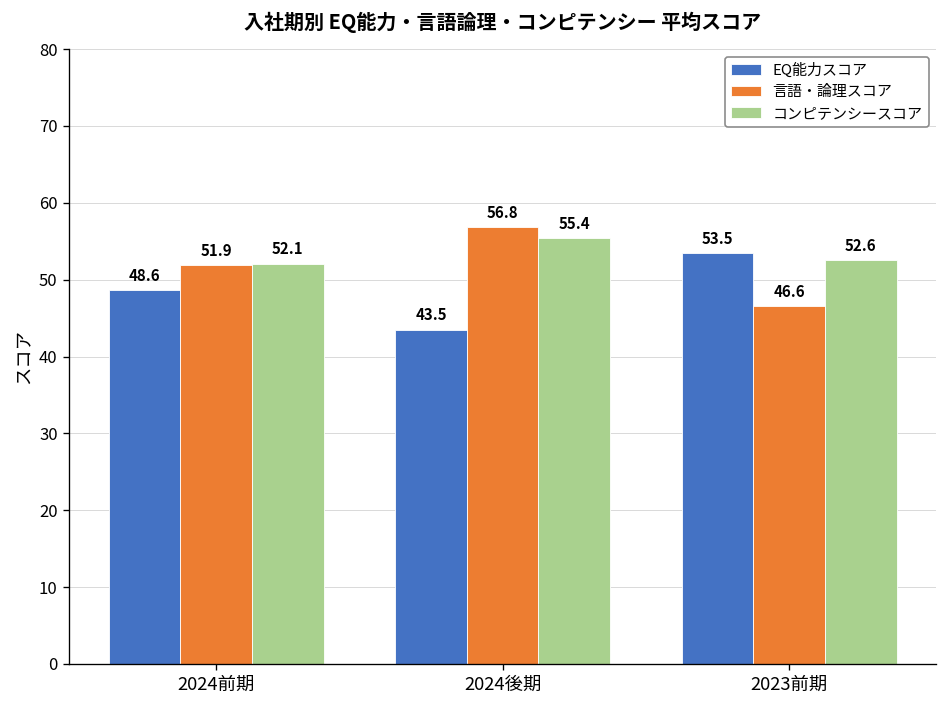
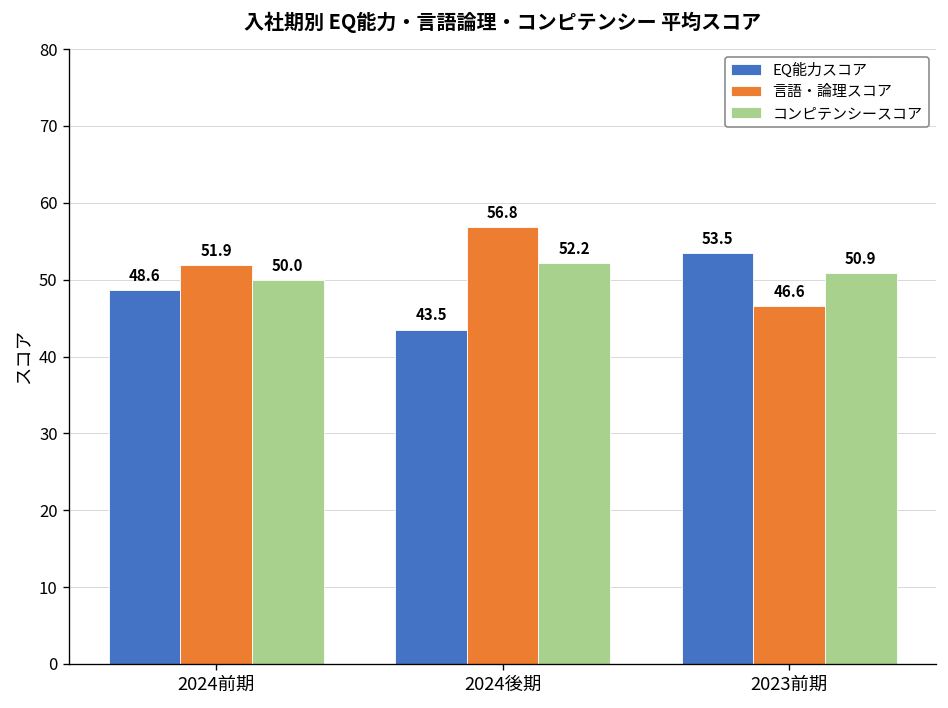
  {
    "EQ能力スコア": {
      "2024前期": 48.6,
      "2024後期": 43.5,
      "2023前期": 53.5
    },
    "言語・論理スコア": {
      "2024前期": 51.9,
      "2024後期": 56.8,
      "2023前期": 46.6
    },
    "コンピテンシースコア": {
-     "2024前期": 52.1,
-     "2024後期": 55.4,
-     "2023前期": 52.6
+     "2024前期": 50.0,
+     "2024後期": 52.2,
+     "2023前期": 50.9
    }
  }
